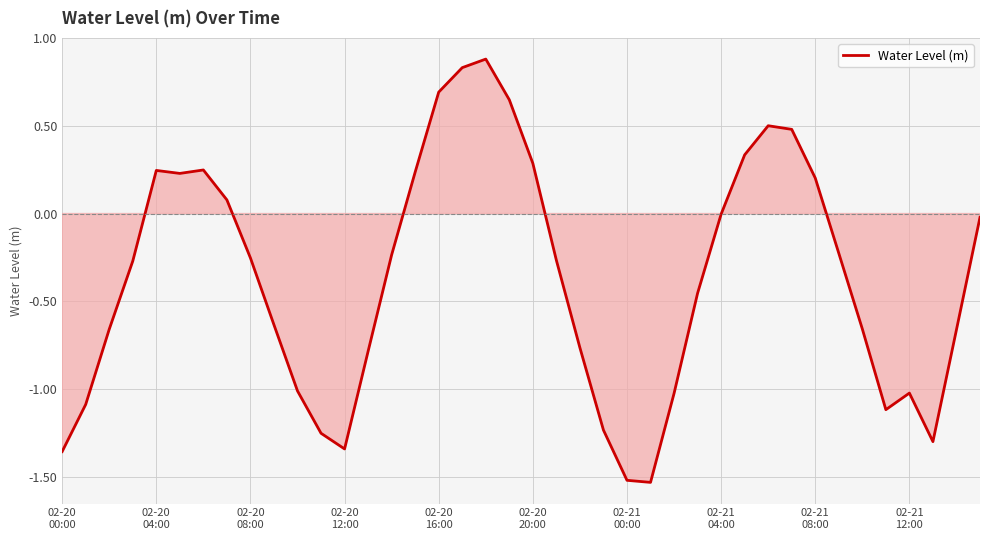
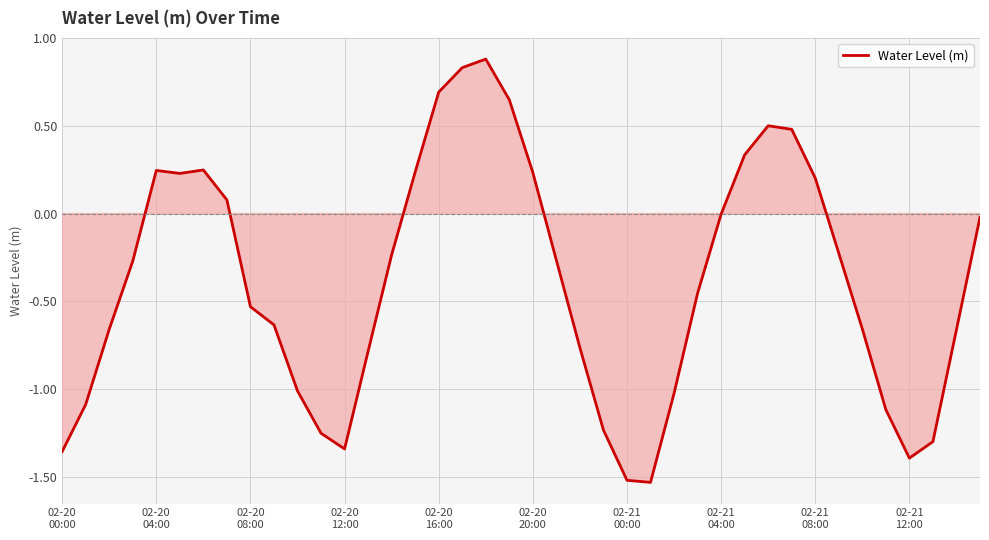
  {
    "02-20 00:00": -1.36,
    "02-20 04:00": 0.25,
-   "02-20 08:00": -0.25,
+   "02-20 08:00": -0.53,
    "02-20 12:00": -1.34,
    "02-20 16:00": 0.69,
-   "02-20 20:00": 0.29,
+   "02-20 20:00": 0.23,
    "02-21 00:00": -1.52,
    "02-21 04:00": 0.00,
    "02-21 08:00": 0.20,
-   "02-21 12:00": -1.02
+   "02-21 12:00": -1.39
  }
